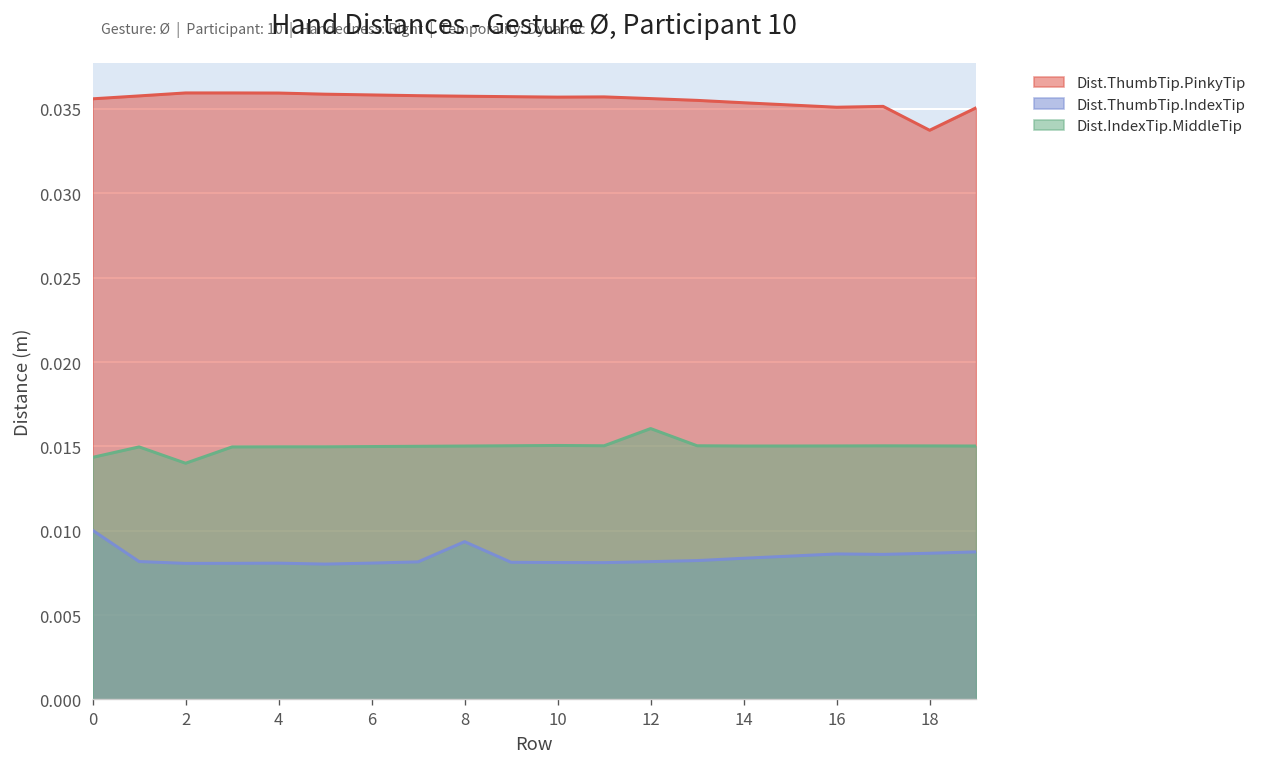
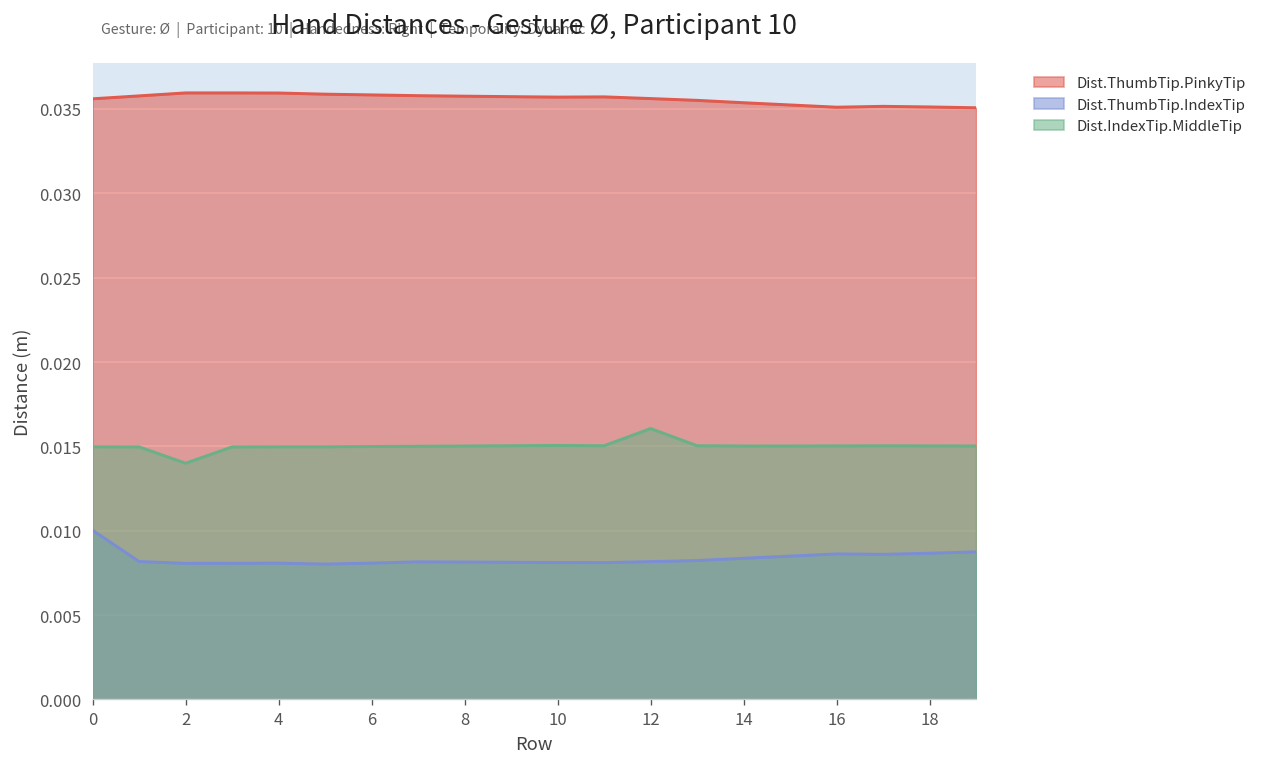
  {
    "Dist.ThumbTip.PinkyTip": {
      "0": 0.0356,
      "2": 0.0360,
      "4": 0.0359,
      "6": 0.0358,
      "8": 0.0358,
      "10": 0.0357,
      "12": 0.0356,
      "14": 0.0354,
      "16": 0.0351,
-     "18": 0.0337
+     "18": 0.0351
    },
    "Dist.ThumbTip.IndexTip": {
      "0": 0.0100,
      "2": 0.0081,
      "4": 0.0081,
      "6": 0.0081,
-     "8": 0.0094,
+     "8": 0.0081,
      "10": 0.0081,
      "12": 0.0082,
      "14": 0.0084,
      "16": 0.0086,
      "18": 0.0087
    },
    "Dist.IndexTip.MiddleTip": {
-     "0": 0.0144,
+     "0": 0.0150,
      "2": 0.0140,
      "4": 0.0150,
      "6": 0.0150,
      "8": 0.0150,
      "10": 0.0151,
      "12": 0.0161,
      "14": 0.0150,
      "16": 0.0150,
      "18": 0.0150
    }
  }
